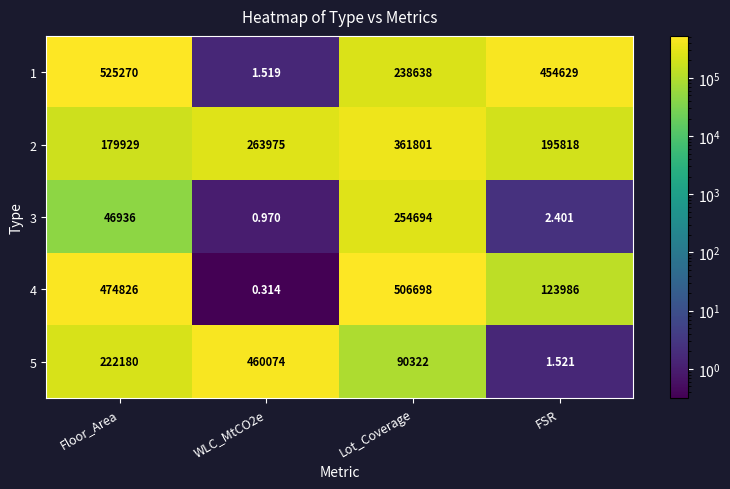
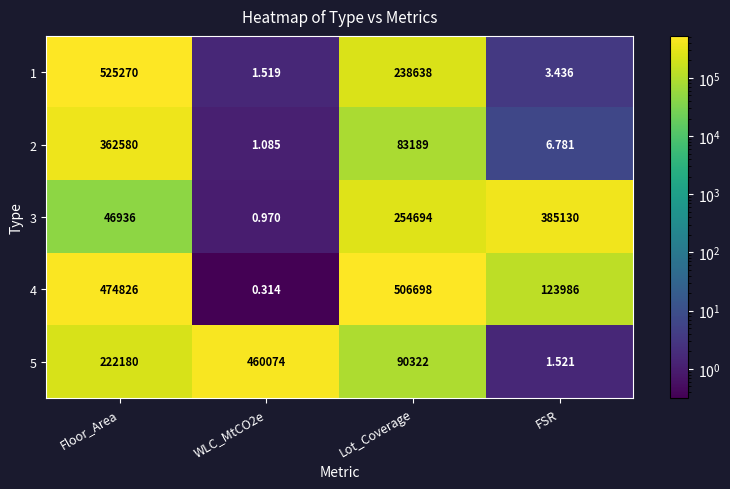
  {
    "1": {
      "Floor_Area": 525270,
      "WLC_MtCO2e": 1.519,
      "Lot_Coverage": 238638,
-     "FSR": 454629
+     "FSR": 3.436
    },
    "2": {
-     "Floor_Area": 179929,
-     "WLC_MtCO2e": 263975,
-     "Lot_Coverage": 361801,
-     "FSR": 195818
+     "Floor_Area": 362580,
+     "WLC_MtCO2e": 1.085,
+     "Lot_Coverage": 83189,
+     "FSR": 6.781
    },
    "3": {
      "Floor_Area": 46936,
      "WLC_MtCO2e": 0.970,
      "Lot_Coverage": 254694,
-     "FSR": 2.401
+     "FSR": 385130
    },
    "4": {
      "Floor_Area": 474826,
      "WLC_MtCO2e": 0.314,
      "Lot_Coverage": 506698,
      "FSR": 123986
    },
    "5": {
      "Floor_Area": 222180,
      "WLC_MtCO2e": 460074,
      "Lot_Coverage": 90322,
      "FSR": 1.521
    }
  }
